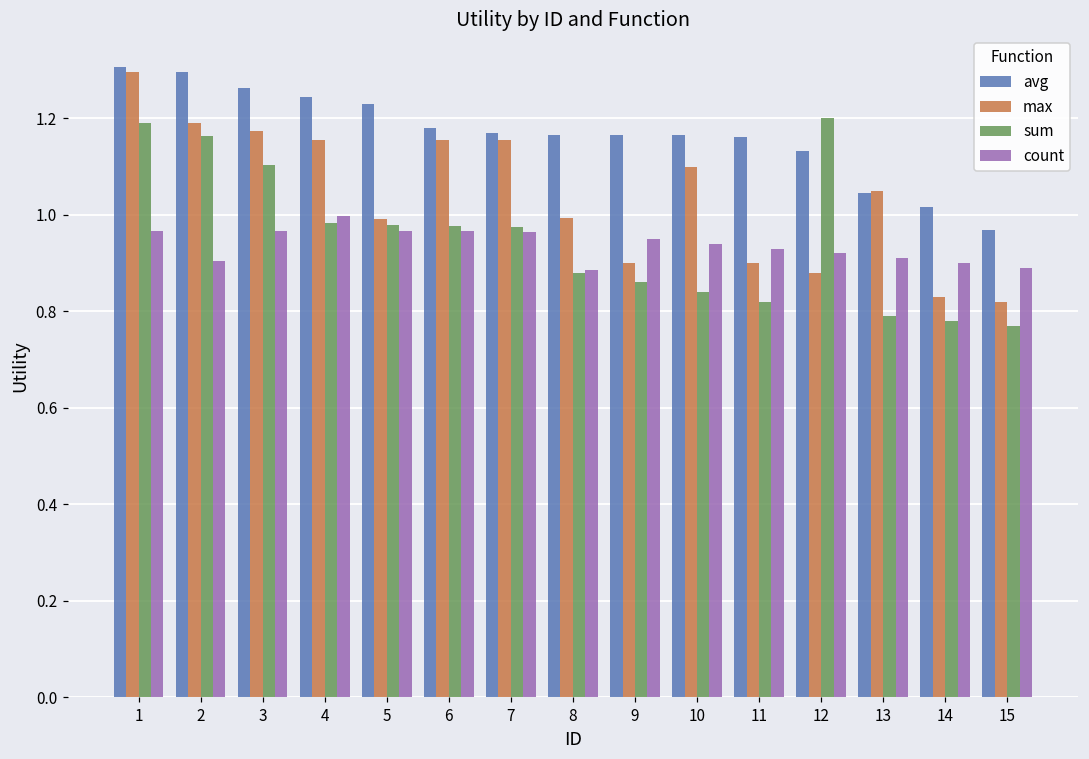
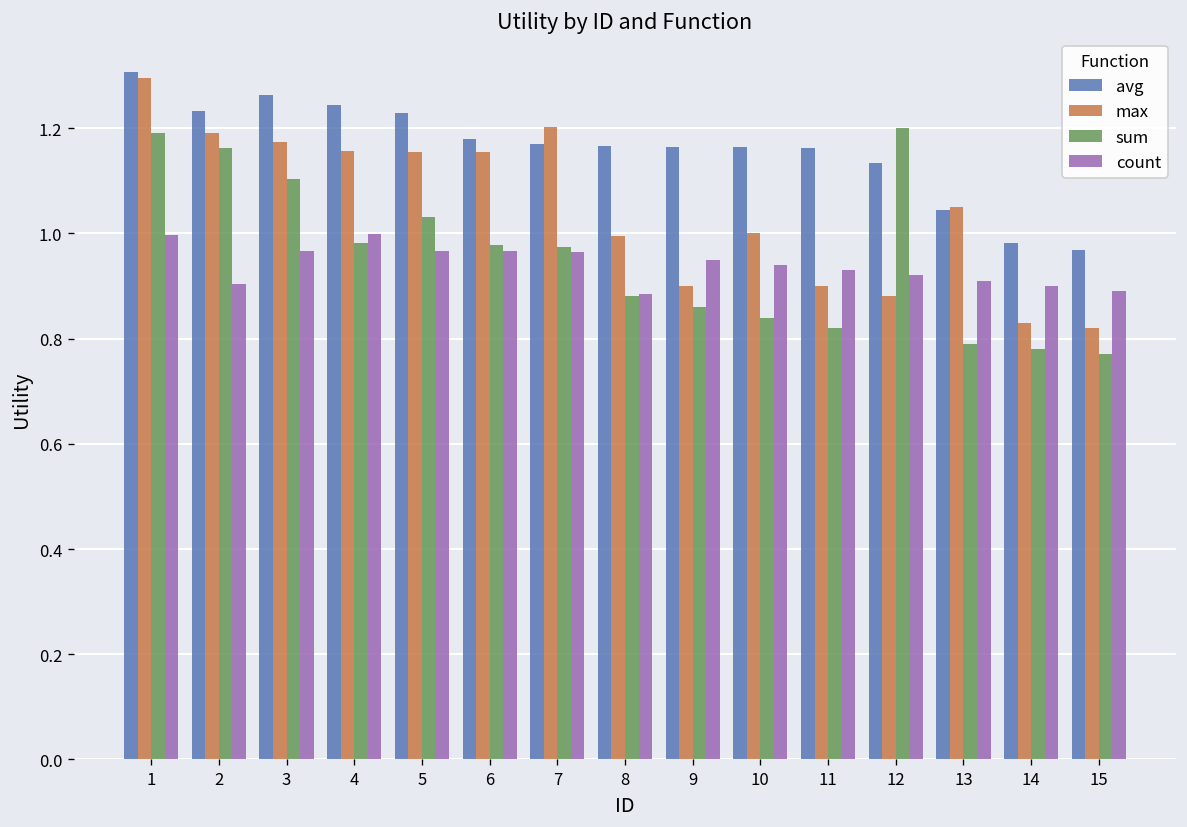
  {
    "avg": {
      "1": 1.31,
-     "2": 1.30,
+     "2": 1.23,
      "3": 1.26,
      "4": 1.24,
      "5": 1.23,
      "6": 1.18,
      "7": 1.17,
      "8": 1.17,
      "9": 1.16,
      "10": 1.16,
      "11": 1.16,
      "12": 1.13,
      "13": 1.04,
-     "14": 1.02,
+     "14": 0.98,
      "15": 0.97
    },
    "max": {
      "1": 1.30,
      "2": 1.19,
      "3": 1.17,
      "4": 1.16,
-     "5": 0.99,
+     "5": 1.15,
      "6": 1.15,
-     "7": 1.15,
+     "7": 1.20,
      "8": 0.99,
      "9": 0.90,
-     "10": 1.1,
+     "10": 1.0,
      "11": 0.90,
      "12": 0.88,
      "13": 1.05,
      "14": 0.83,
      "15": 0.82
    },
    "sum": {
      "1": 1.19,
      "2": 1.16,
      "3": 1.10,
      "4": 0.98,
-     "5": 0.98,
+     "5": 1.03,
      "6": 0.98,
      "7": 0.97,
      "8": 0.88,
      "9": 0.86,
      "10": 0.84,
      "11": 0.82,
      "12": 1.20,
      "13": 0.79,
      "14": 0.78,
      "15": 0.77
    },
    "count": {
-     "1": 0.97,
+     "1": 1.00,
      "2": 0.90,
      "3": 0.97,
      "4": 1.00,
      "5": 0.97,
      "6": 0.97,
      "7": 0.97,
      "8": 0.89,
      "9": 0.95,
      "10": 0.94,
      "11": 0.93,
      "12": 0.92,
      "13": 0.91,
      "14": 0.90,
      "15": 0.89
    }
  }
